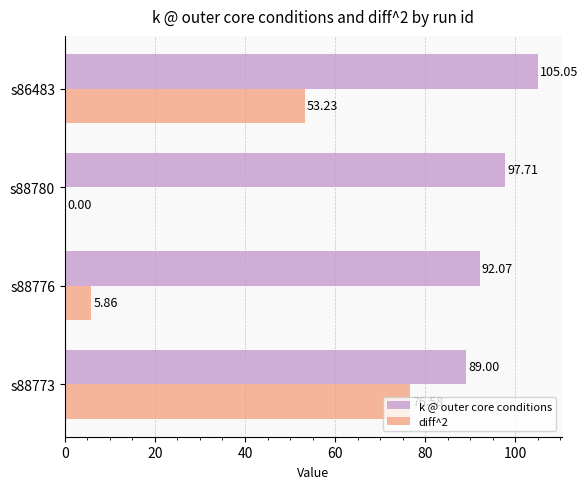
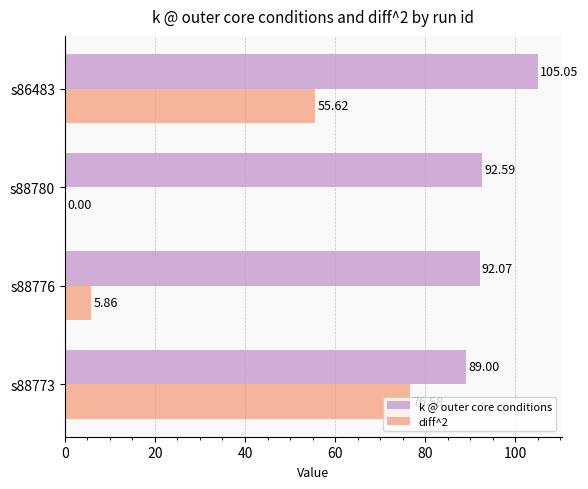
  {
    "k @ outer core conditions": {
      "s86483": 105.05,
-     "s88780": 97.71,
+     "s88780": 92.59,
      "s88776": 92.07,
      "s88773": 89.00
    },
    "diff^2": {
-     "s86483": 53.23,
+     "s86483": 55.62,
      "s88780": 0.00,
      "s88776": 5.86
    }
  }
